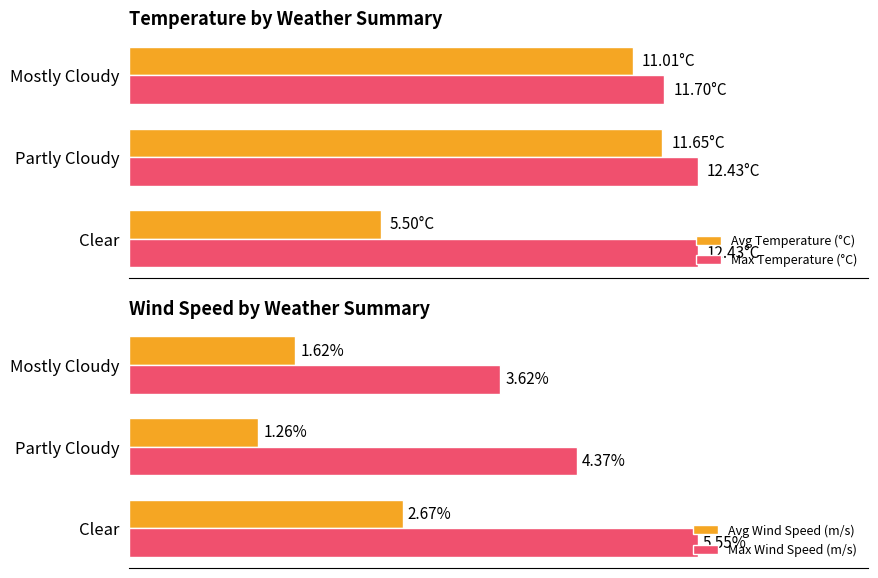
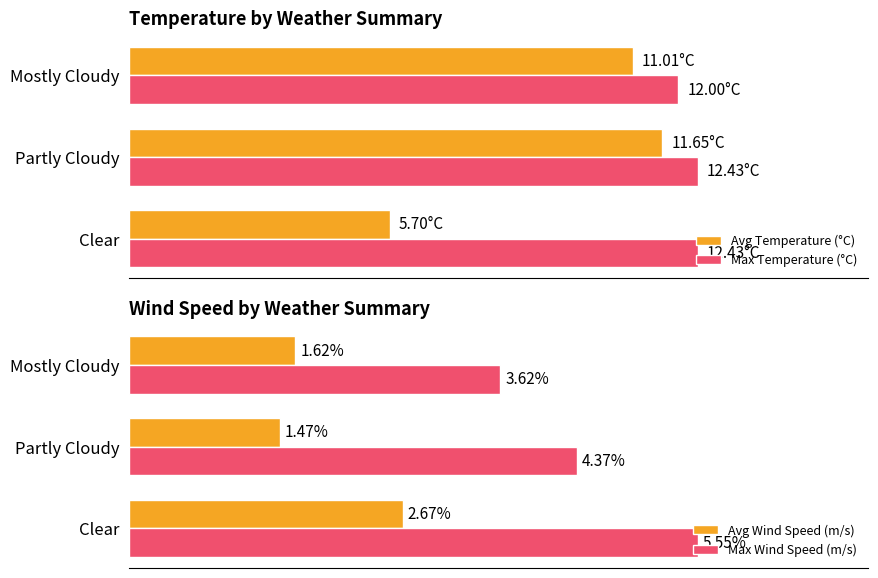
  {
    "Temperature by Weather Summary": {
      "Avg Temperature (°C)": {
        "Mostly Cloudy": "11.01°C",
        "Partly Cloudy": "11.65°C",
-       "Clear": "5.50°C"
+       "Clear": "5.70°C"
      },
      "Max Temperature (°C)": {
-       "Mostly Cloudy": "11.70°C",
+       "Mostly Cloudy": "12.00°C",
        "Partly Cloudy": "12.43°C",
        "Clear": "12.43°C"
      }
    },
    "Wind Speed by Weather Summary": {
      "Avg Wind Speed (m/s)": {
        "Mostly Cloudy": "1.62%",
-       "Partly Cloudy": "1.26%",
+       "Partly Cloudy": "1.47%",
        "Clear": "2.67%"
      },
      "Max Wind Speed (m/s)": {
        "Mostly Cloudy": "3.62%",
        "Partly Cloudy": "4.37%",
        "Clear": "5.55%"
      }
    }
  }
